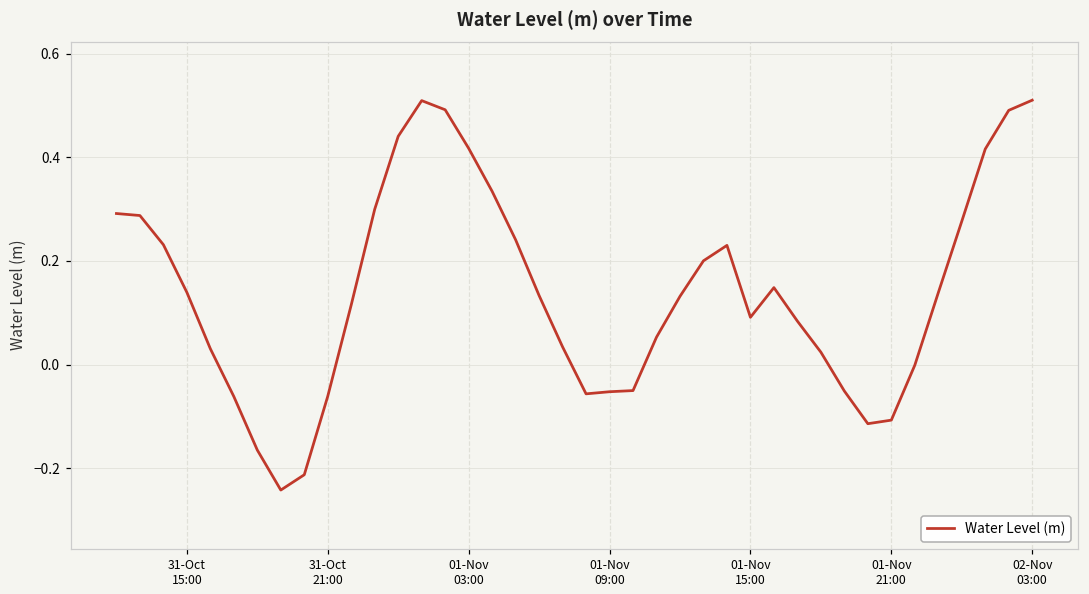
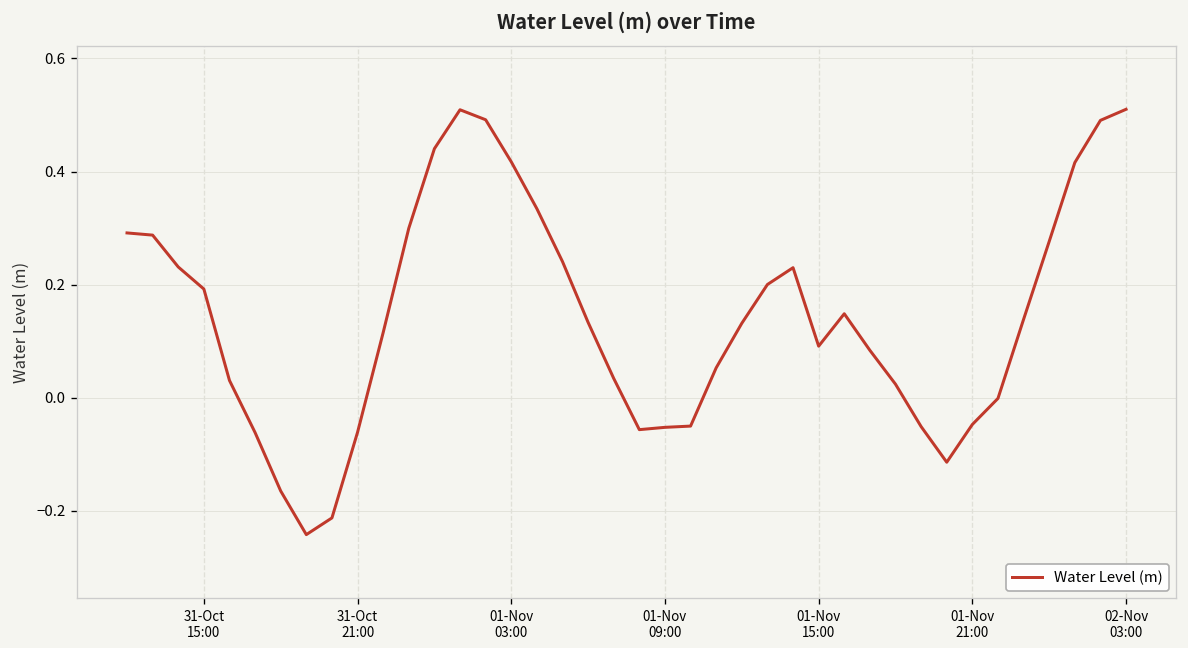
  {
-   "31-Oct 15:00": 0.14,
+   "31-Oct 15:00": 0.19,
    "31-Oct 21:00": -0.06,
    "01-Nov 03:00": 0.42,
    "01-Nov 09:00": -0.05,
    "01-Nov 15:00": 0.09,
-   "01-Nov 21:00": -0.11,
+   "01-Nov 21:00": -0.05,
    "02-Nov 03:00": 0.51
  }
